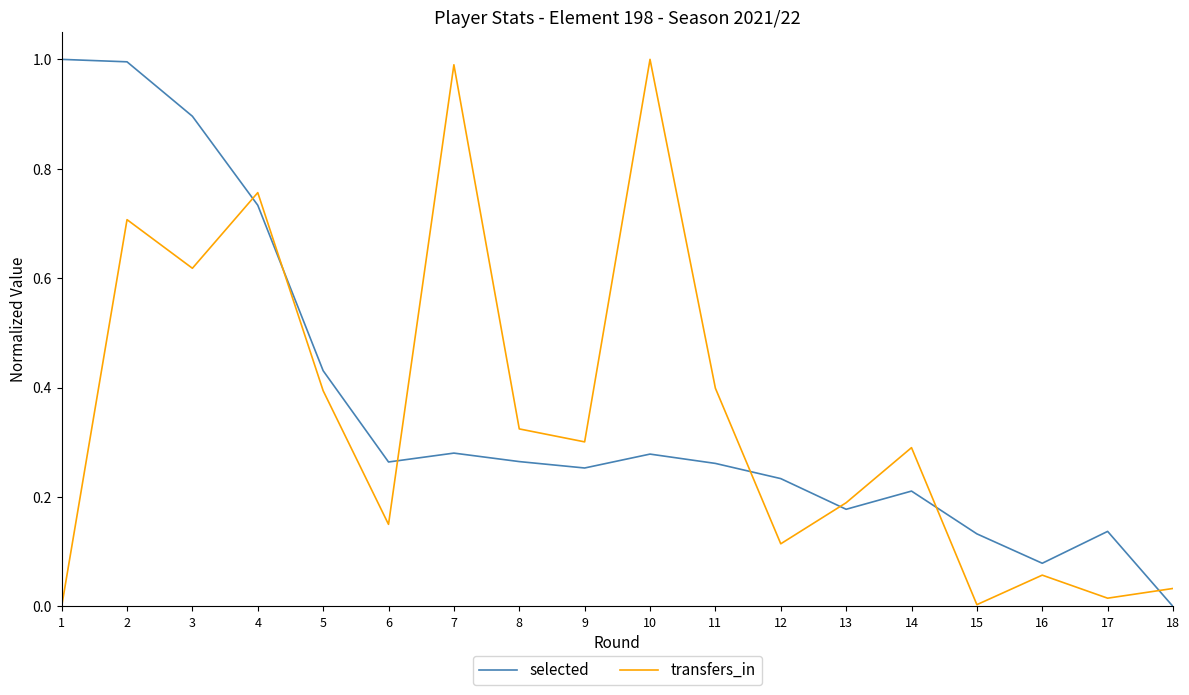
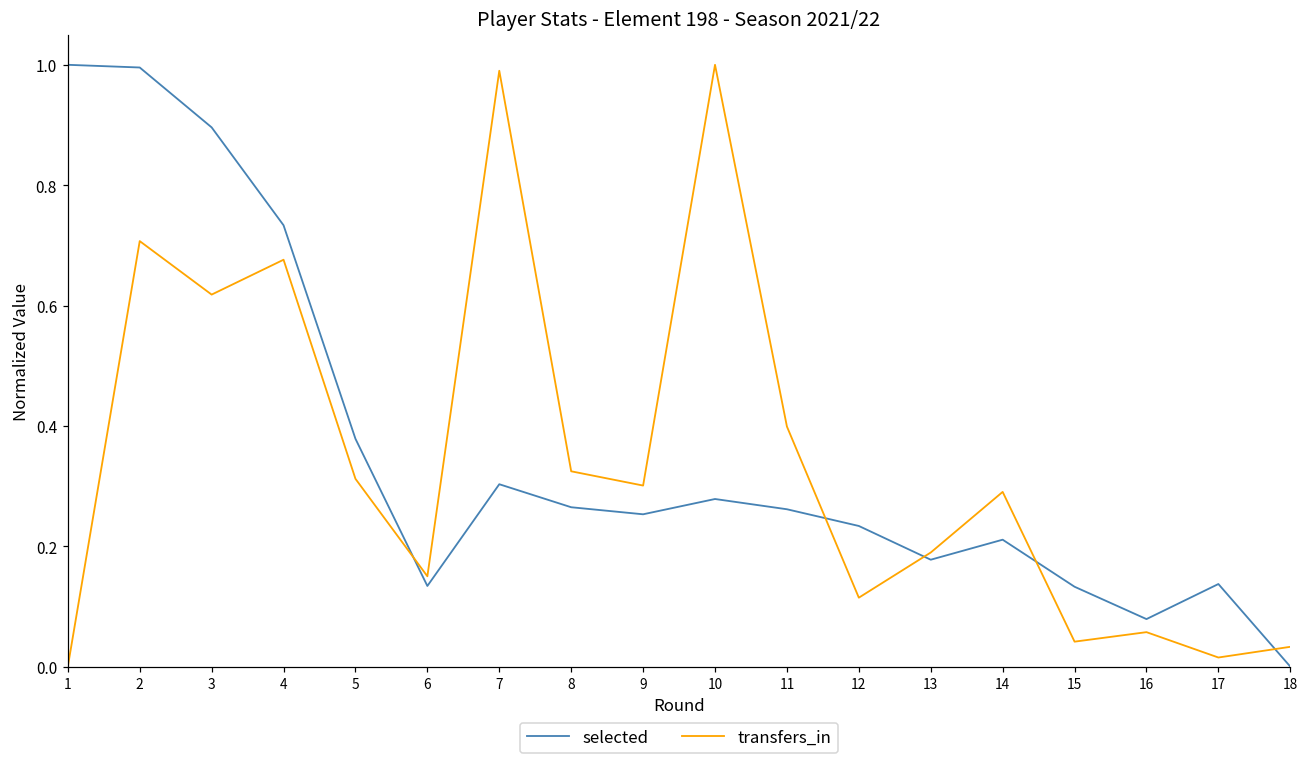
  {
    "selected": {
      "1": 1.00,
      "2": 1.00,
      "3": 0.90,
      "4": 0.73,
-     "5": 0.43,
-     "6": 0.26,
-     "7": 0.28,
+     "5": 0.38,
+     "6": 0.13,
+     "7": 0.30,
      "8": 0.26,
      "9": 0.25,
      "10": 0.28,
      "11": 0.26,
      "12": 0.23,
      "13": 0.18,
      "14": 0.21,
      "15": 0.13,
      "16": 0.08,
      "17": 0.14,
      "18": 0.00
    },
    "transfers_in": {
      "1": 0.00,
      "2": 0.71,
      "3": 0.62,
-     "4": 0.76,
-     "5": 0.39,
+     "4": 0.68,
+     "5": 0.31,
      "6": 0.15,
      "7": 0.99,
      "8": 0.32,
      "9": 0.30,
      "10": 1.00,
      "11": 0.40,
      "12": 0.11,
      "13": 0.19,
      "14": 0.29,
-     "15": 0.00,
+     "15": 0.04,
      "16": 0.06,
      "17": 0.02,
      "18": 0.03
    }
  }
